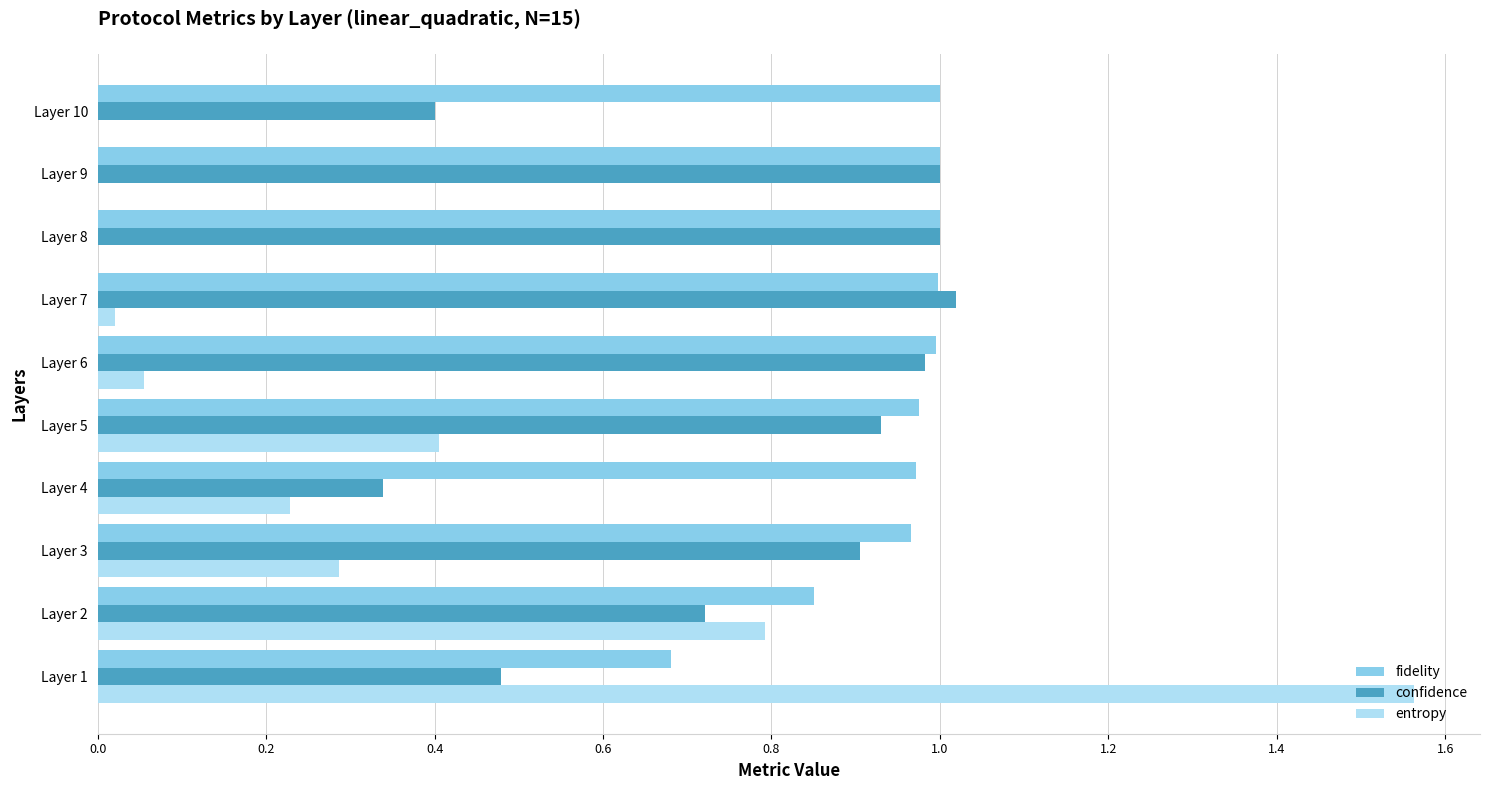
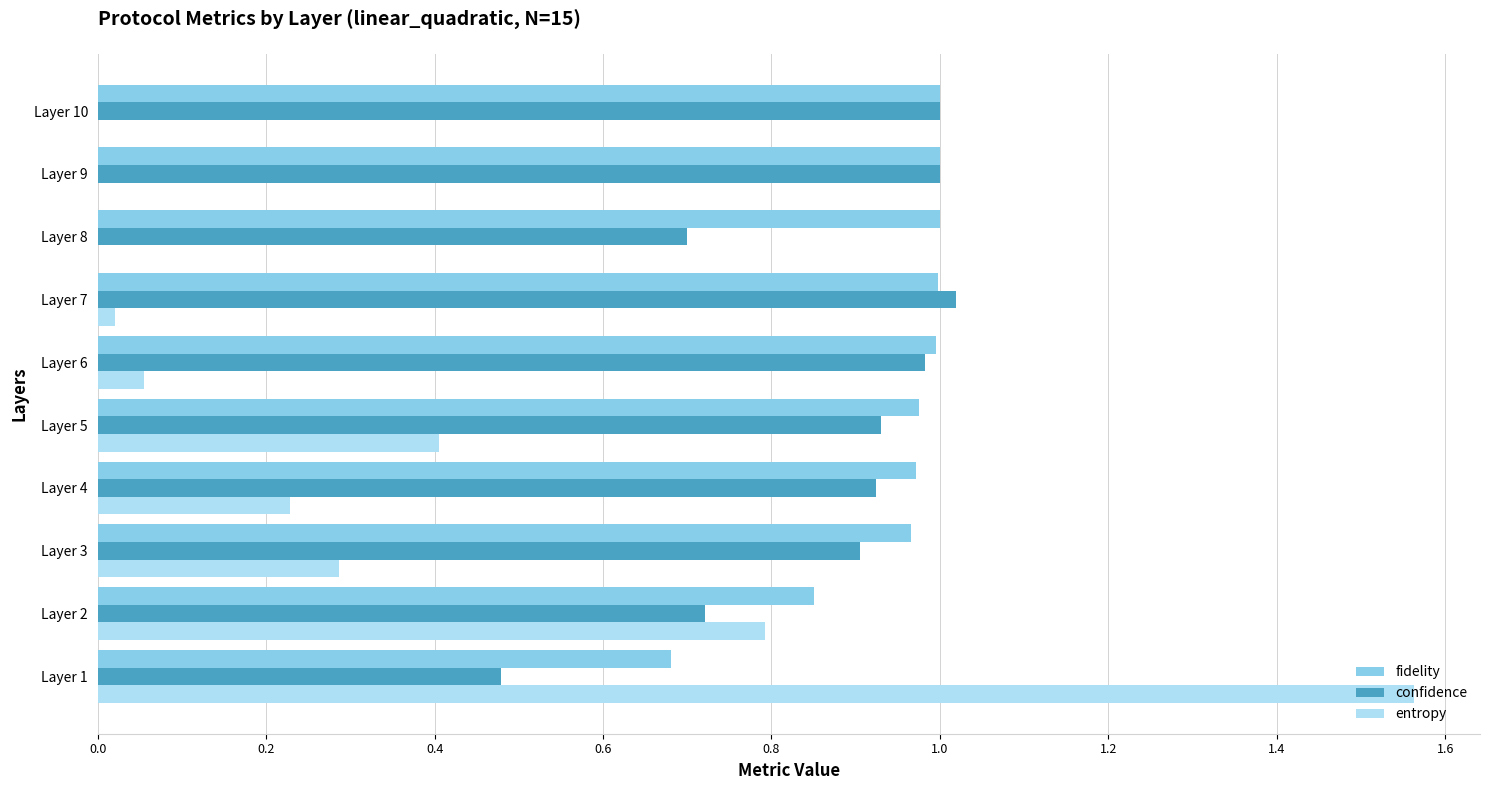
  {
    "confidence": {
-     "Layer 10": 0.4,
+     "Layer 10": 1.0,
      "Layer 9": 1.00,
-     "Layer 8": 1.0,
+     "Layer 8": 0.7,
      "Layer 7": 1.02,
      "Layer 6": 0.98,
      "Layer 5": 0.93,
-     "Layer 4": 0.34,
+     "Layer 4": 0.92,
      "Layer 3": 0.90,
      "Layer 2": 0.72,
      "Layer 1": 0.48
    }
  }
